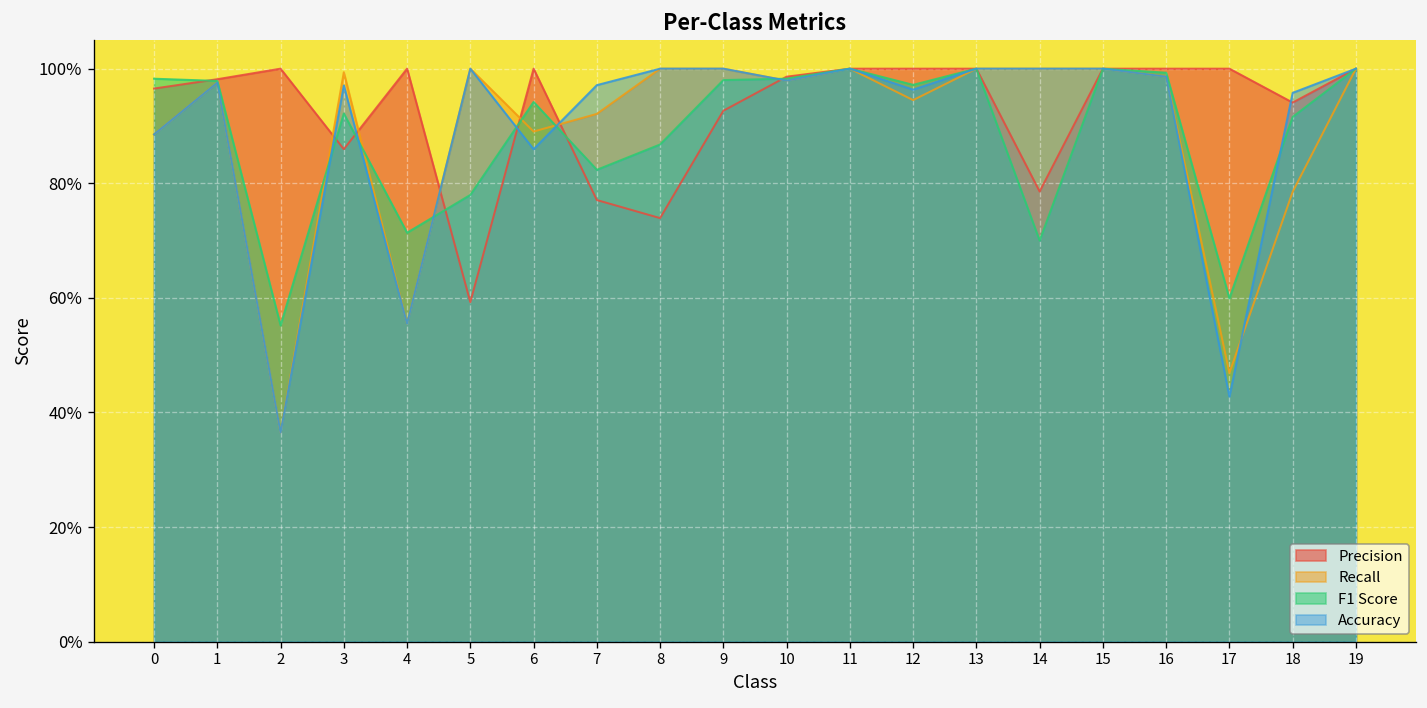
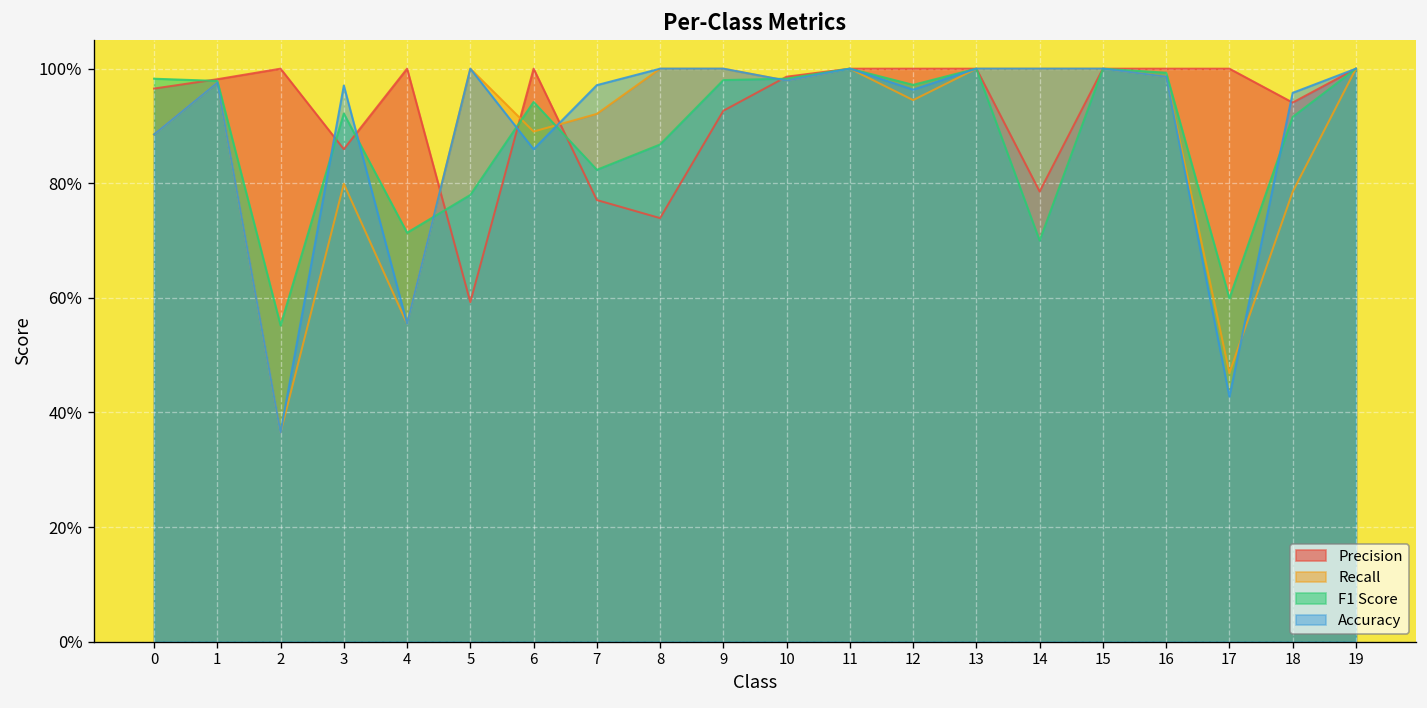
  {
    "Precision": {
      "0": "97%",
      "2": "100%",
      "3": "86%",
      "4": "100%",
      "5": "59%",
      "6": "100%",
      "7": "77%",
      "8": "74%",
      "9": "93%",
      "12": "100%",
      "14": "79%",
      "16": "100%",
      "17": "100%",
      "18": "94%"
    },
    "Recall": {
-     "3": "99%",
+     "3": "80%",
      "6": "89%",
      "7": "92%",
      "12": "95%",
      "17": "47%",
      "18": "79%"
    },
    "F1 Score": {
      "0": "98%",
      "2": "55%",
      "3": "92%",
      "4": "71%",
      "5": "78%",
      "6": "94%",
      "7": "82%",
      "8": "87%",
      "9": "98%",
      "12": "97%",
      "14": "70%",
      "16": "99%",
      "17": "60%",
      "18": "92%"
    },
    "Accuracy": {
      "3": "97%",
      "6": "86%",
      "7": "97%",
      "12": "96%",
      "17": "43%",
      "18": "96%"
    }
  }
